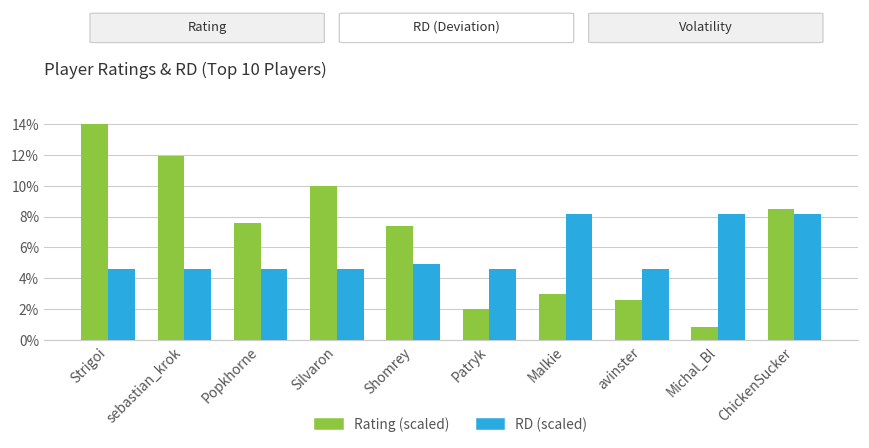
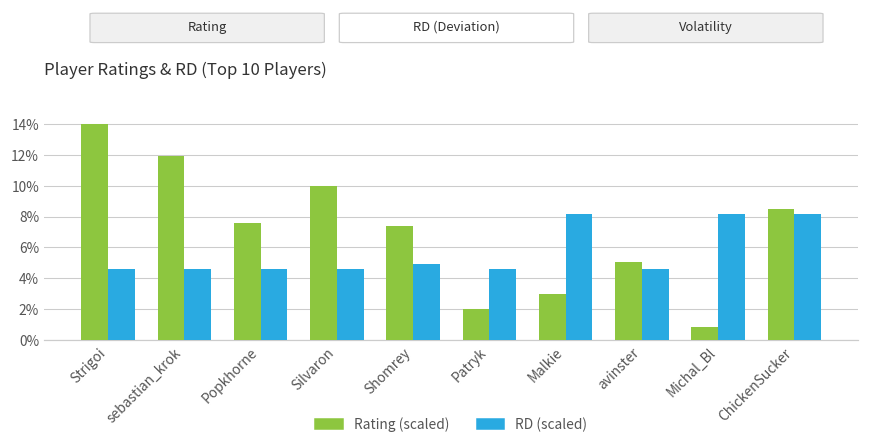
  {
    "Rating (scaled)": {
      "Strigoi": "14.0%",
      "sebastian_krok": "11.9%",
      "Popkhorne": "7.6%",
      "Silvaron": "10.0%",
      "Shomrey": "7.4%",
      "Patryk": "2.0%",
      "Malkie": "3.0%",
-     "avinster": "2.6%",
+     "avinster": "5.1%",
      "Michal_Bl": "0.8%",
      "ChickenSucker": "8.5%"
    },
    "RD (scaled)": {
      "Strigoi": "4.6%",
      "sebastian_krok": "4.6%",
      "Popkhorne": "4.6%",
      "Silvaron": "4.6%",
      "Shomrey": "4.9%",
      "Patryk": "4.6%",
      "Malkie": "8.2%",
      "avinster": "4.6%",
      "Michal_Bl": "8.2%",
      "ChickenSucker": "8.2%"
    }
  }
